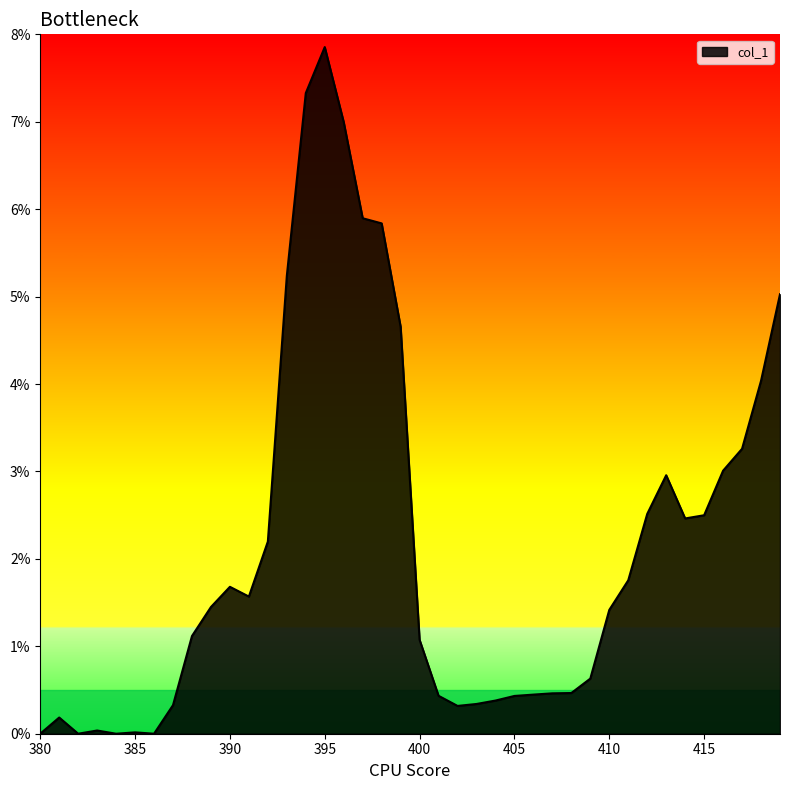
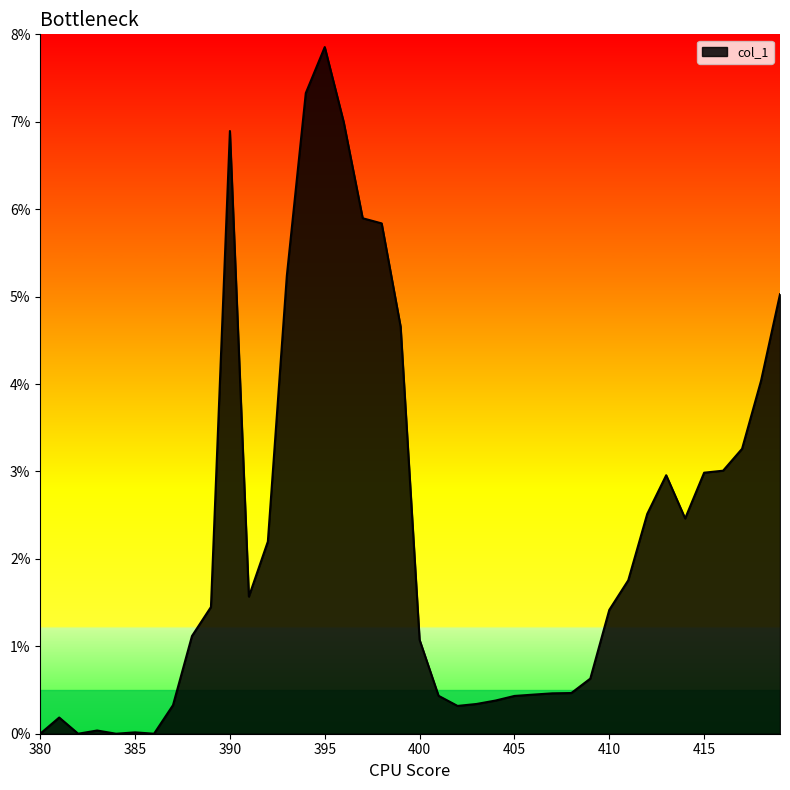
  {
-   "390": "1.7%",
+   "390": "6.9%",
    "395": "7.9%",
    "400": "1.1%",
    "410": "1.4%",
-   "415": "2.5%"
+   "415": "3.0%"
  }
